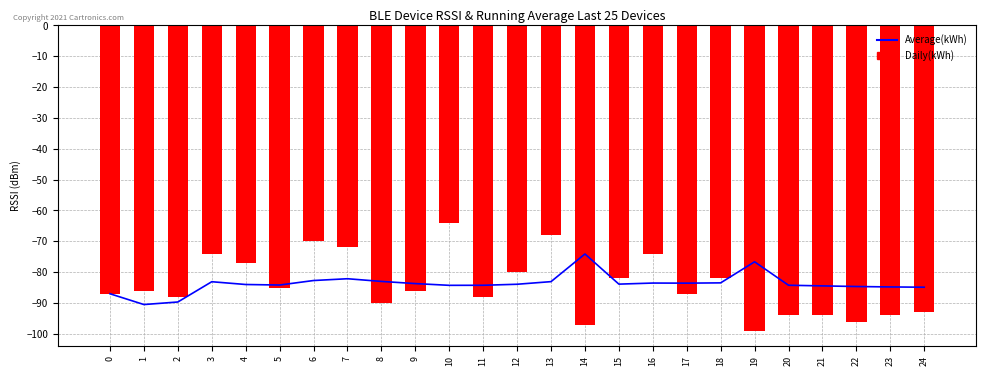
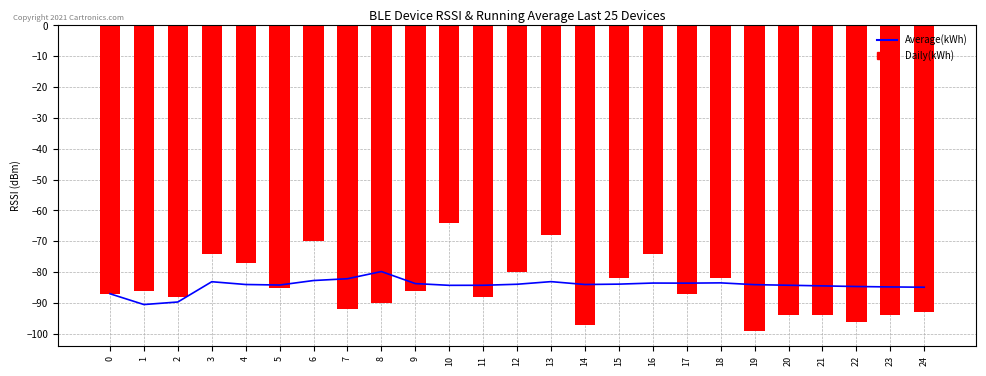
  {
    "Average(kWh)": {
      "0": -87,
      "1": -91,
      "2": -90,
      "3": -83,
      "4": -84,
      "5": -84,
      "6": -83,
      "7": -82,
-     "8": -83,
+     "8": -80,
      "9": -84,
      "10": -84,
      "11": -84,
      "12": -84,
      "13": -83,
-     "14": -74,
+     "14": -84,
      "15": -84,
      "16": -84,
      "17": -84,
      "18": -83,
-     "19": -77,
+     "19": -84,
      "20": -84,
      "21": -84,
      "22": -85,
      "23": -85,
      "24": -85
    },
    "Daily(kWh)": {
      "0": -87,
      "1": -86,
      "2": -88,
      "3": -74,
      "4": -77,
      "5": -85,
      "6": -70,
-     "7": -72,
+     "7": -92,
      "8": -90,
      "9": -86,
      "10": -64,
      "11": -88,
      "12": -80,
      "13": -68,
      "14": -97,
      "15": -82,
      "16": -74,
      "17": -87,
      "18": -82,
      "19": -99,
      "20": -94,
      "21": -94,
      "22": -96,
      "23": -94,
      "24": -93
    }
  }
